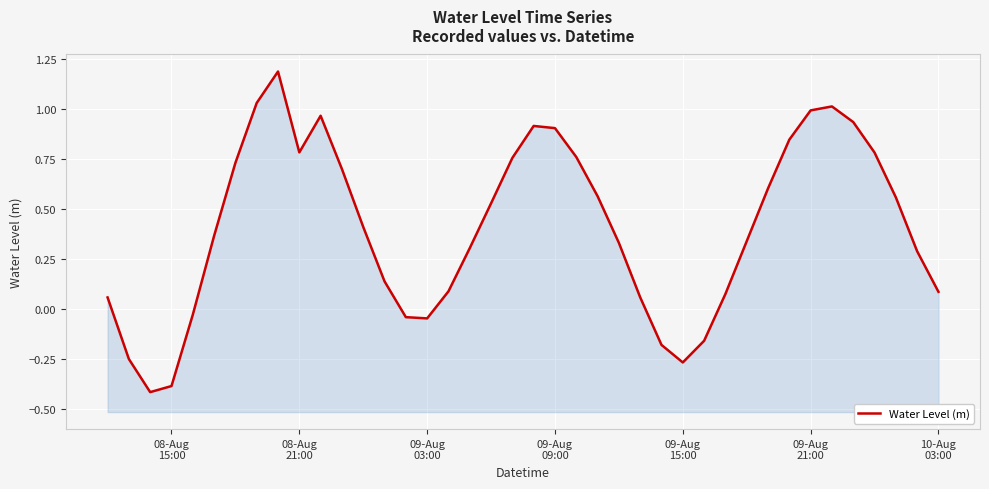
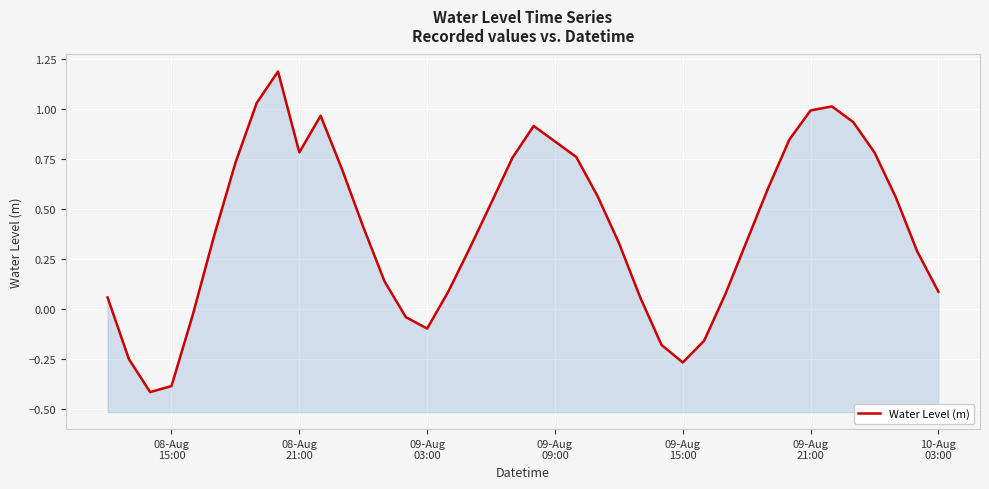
  {
    "08-Aug 15:00": -0.39,
    "08-Aug 21:00": 0.78,
-   "09-Aug 03:00": -0.05,
-   "09-Aug 09:00": 0.90,
+   "09-Aug 03:00": -0.10,
+   "09-Aug 09:00": 0.84,
    "09-Aug 15:00": -0.27,
    "09-Aug 21:00": 0.99,
    "10-Aug 03:00": 0.08
  }
